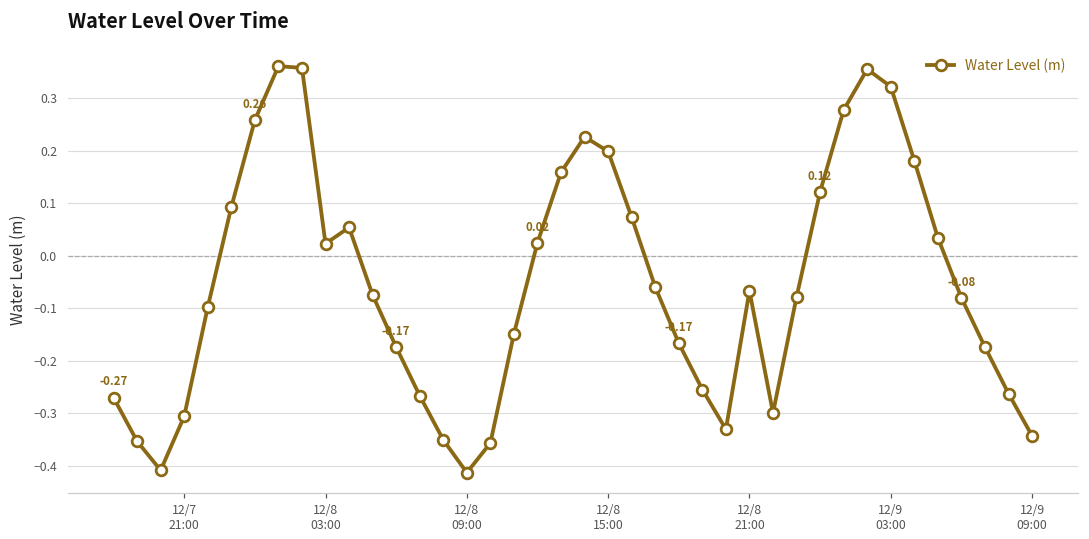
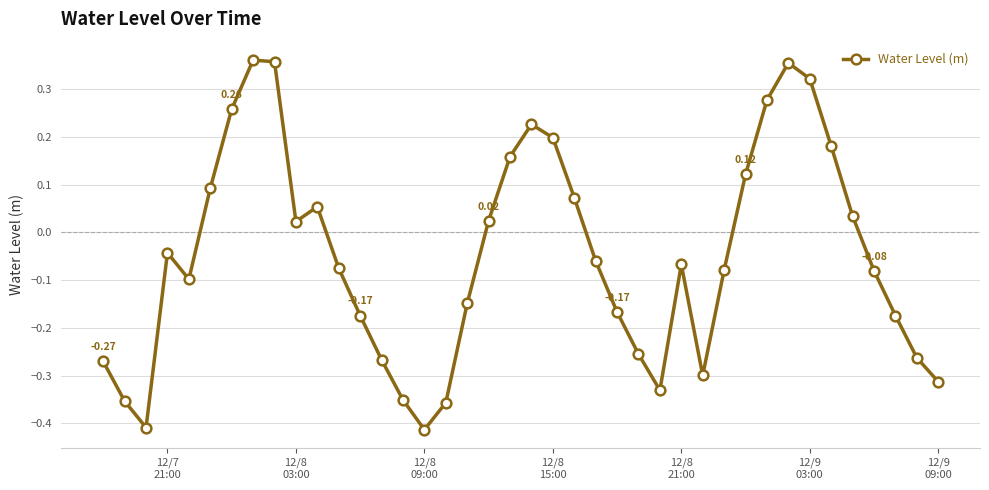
  {
-   "12/7 21:00": -0.31,
+   "12/7 21:00": -0.04,
    "12/8 03:00": 0.02,
    "12/8 09:00": -0.41,
    "12/8 15:00": 0.20,
    "12/8 21:00": -0.07,
    "12/9 03:00": 0.32,
-   "12/9 09:00": -0.34
+   "12/9 09:00": -0.31
  }
